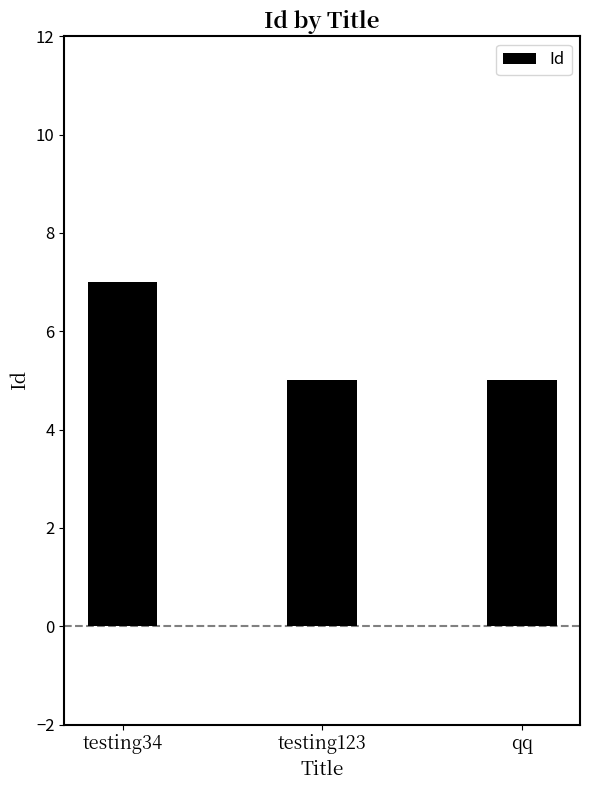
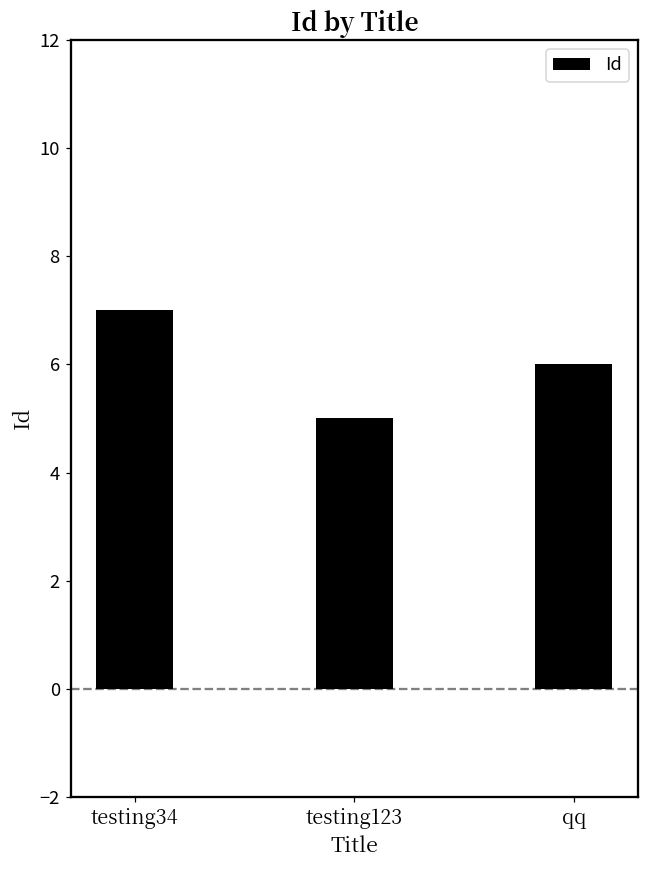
  {
    "testing34": 7,
    "testing123": 5,
-   "qq": 5
+   "qq": 6
  }
